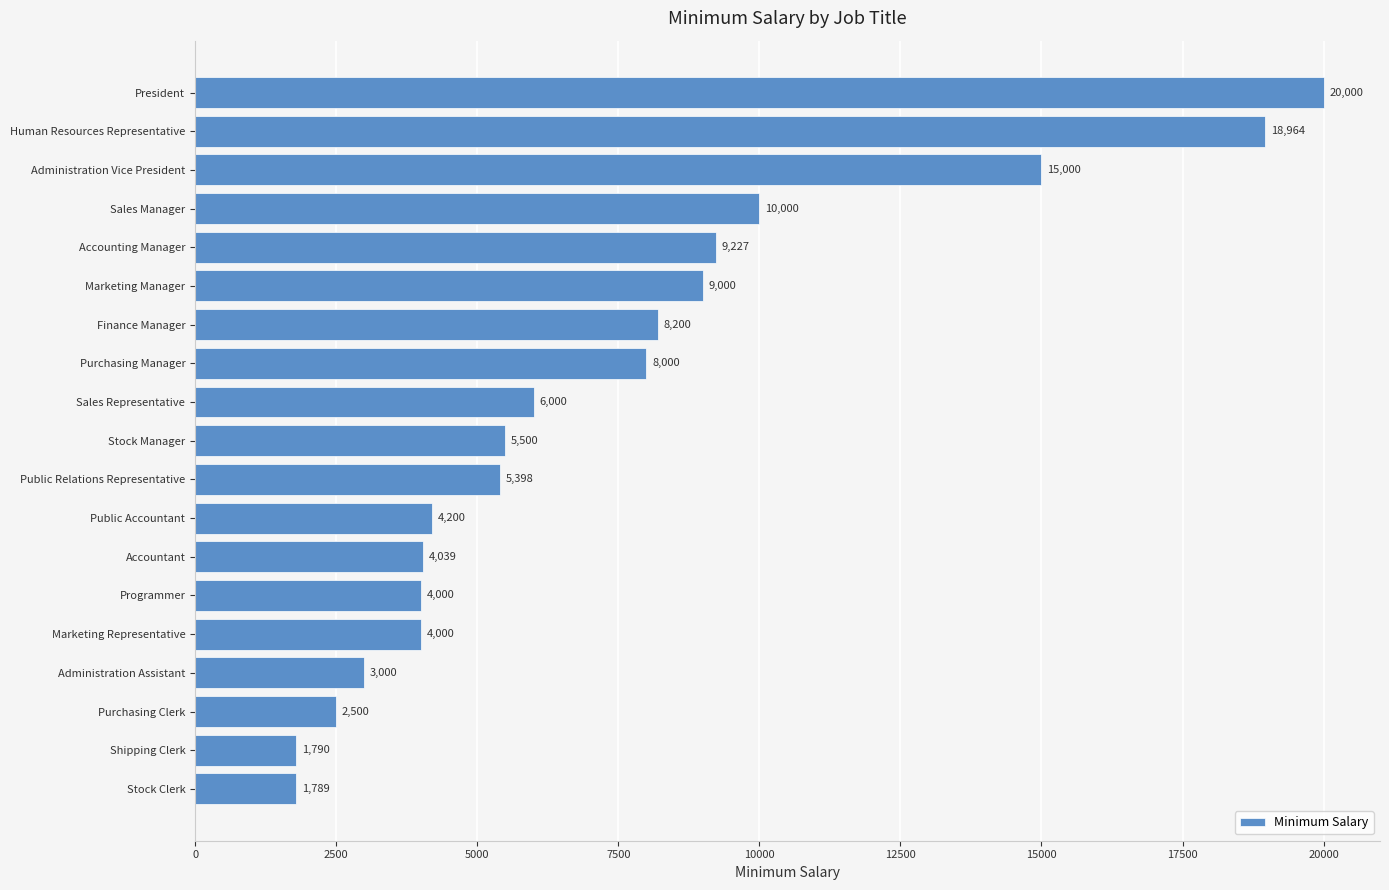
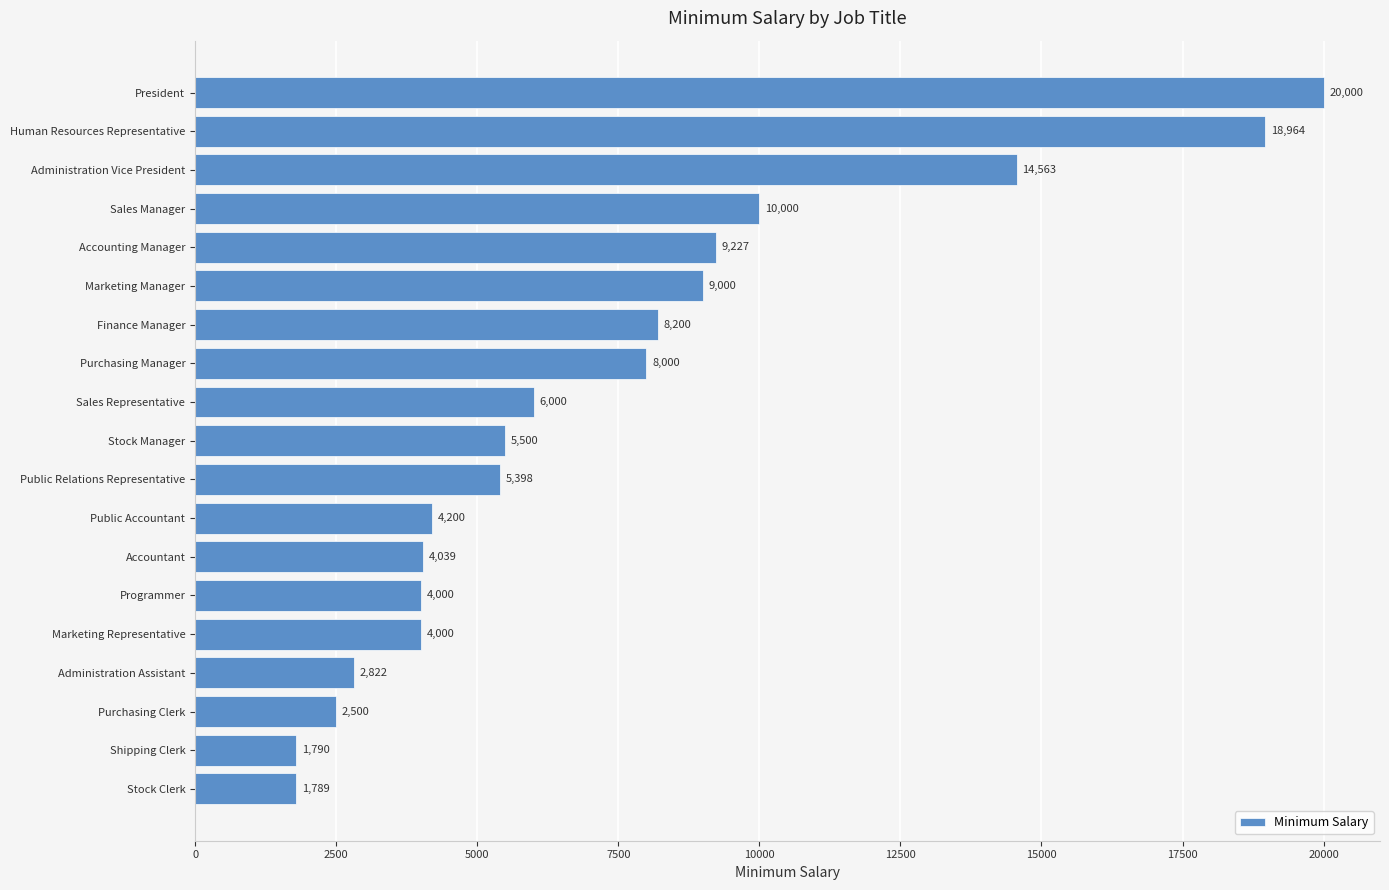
  {
    "President": "20,000",
    "Human Resources Representative": "18,964",
-   "Administration Vice President": "15,000",
+   "Administration Vice President": "14,563",
    "Sales Manager": "10,000",
    "Accounting Manager": "9,227",
    "Marketing Manager": "9,000",
    "Finance Manager": "8,200",
    "Purchasing Manager": "8,000",
    "Sales Representative": "6,000",
    "Stock Manager": "5,500",
    "Public Relations Representative": "5,398",
    "Public Accountant": "4,200",
    "Accountant": "4,039",
    "Programmer": "4,000",
    "Marketing Representative": "4,000",
-   "Administration Assistant": "3,000",
+   "Administration Assistant": "2,822",
    "Purchasing Clerk": "2,500",
    "Shipping Clerk": "1,790",
    "Stock Clerk": "1,789"
  }
